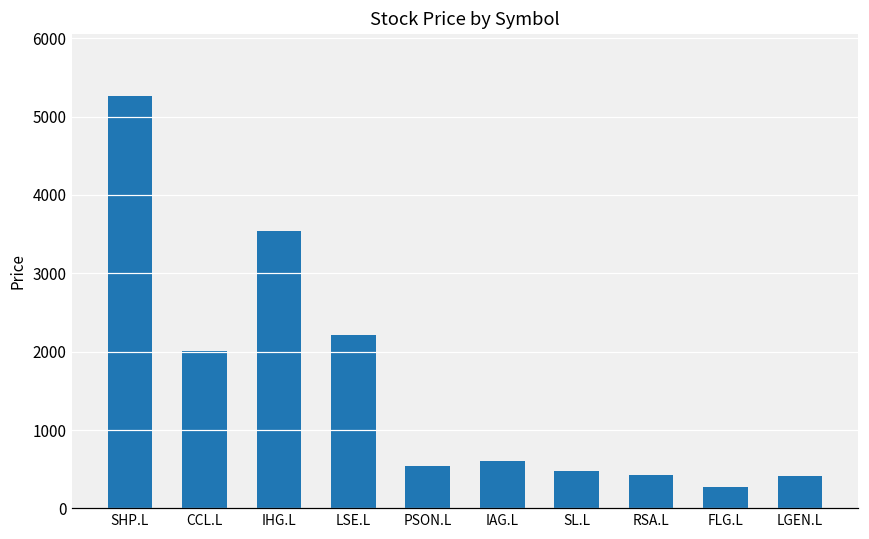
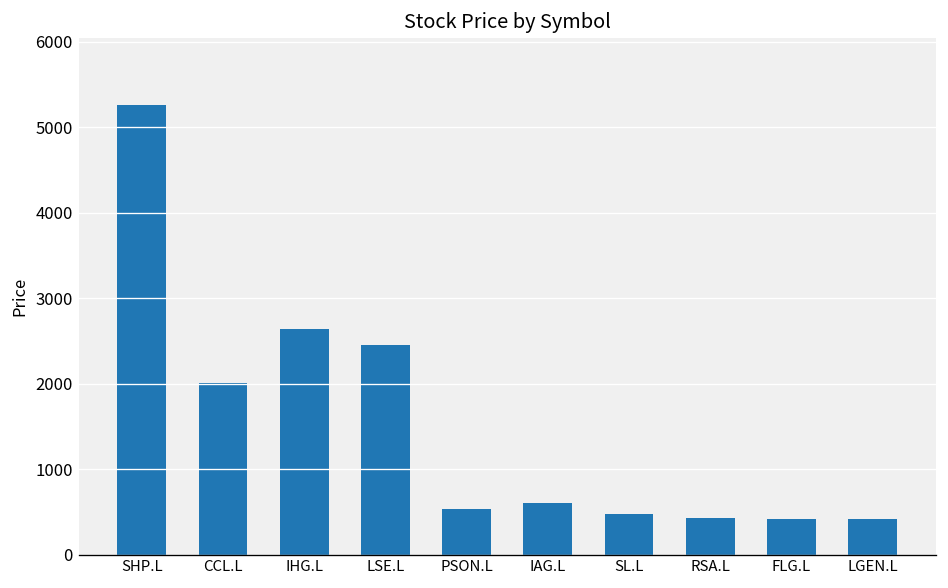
  {
    "SHP.L": 5300,
    "CCL.L": 2000,
-   "IHG.L": 3500,
-   "LSE.L": 2200,
+   "IHG.L": 2600,
+   "LSE.L": 2400,
    "PSON.L": 500,
    "IAG.L": 600,
    "SL.L": 500,
    "RSA.L": 400,
-   "FLG.L": 300,
+   "FLG.L": 400,
    "LGEN.L": 400
  }
